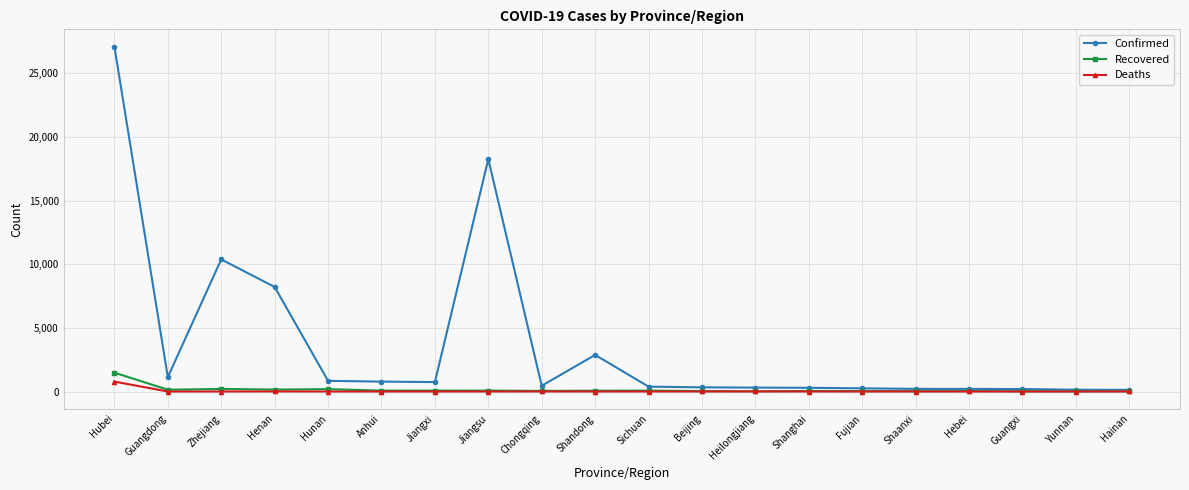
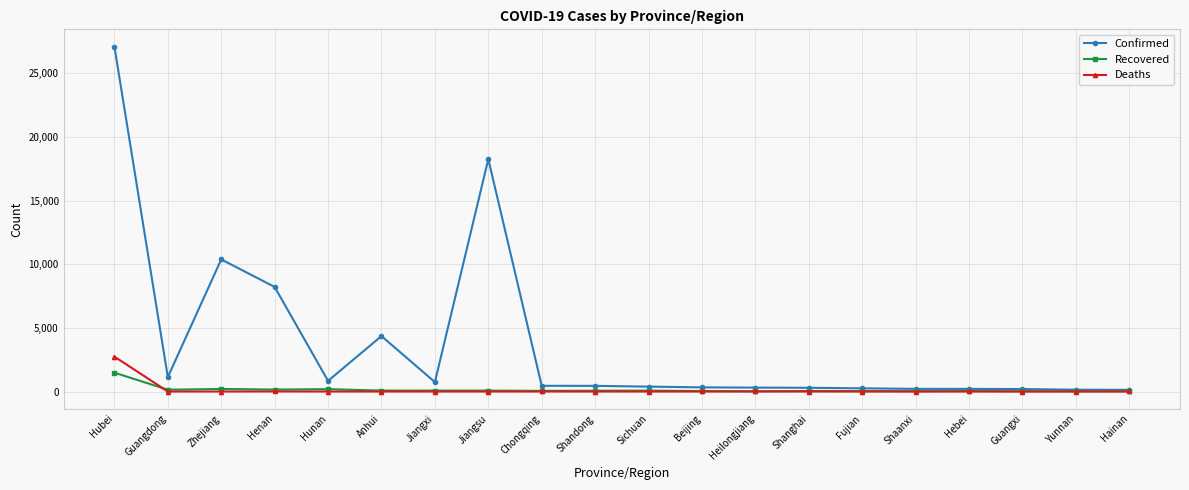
  {
    "Confirmed": {
      "Hubei": "27,100",
      "Guangdong": "1,100",
      "Zhejiang": "10,400",
      "Henan": "8,200",
      "Hunan": "800",
-     "Anhui": "800",
+     "Anhui": "4,400",
      "Jiangxi": "700",
      "Jiangsu": "18,300",
      "Chongqing": "500",
-     "Shandong": "2,900",
+     "Shandong": "400",
      "Sichuan": "400",
      "Beijing": "300",
      "Heilongjiang": "300",
      "Shanghai": "300",
      "Fujian": "300"
    },
    "Recovered": {
      "Hubei": "1,500"
    },
    "Deaths": {
-     "Hubei": "800"
+     "Hubei": "2,700"
    }
  }
